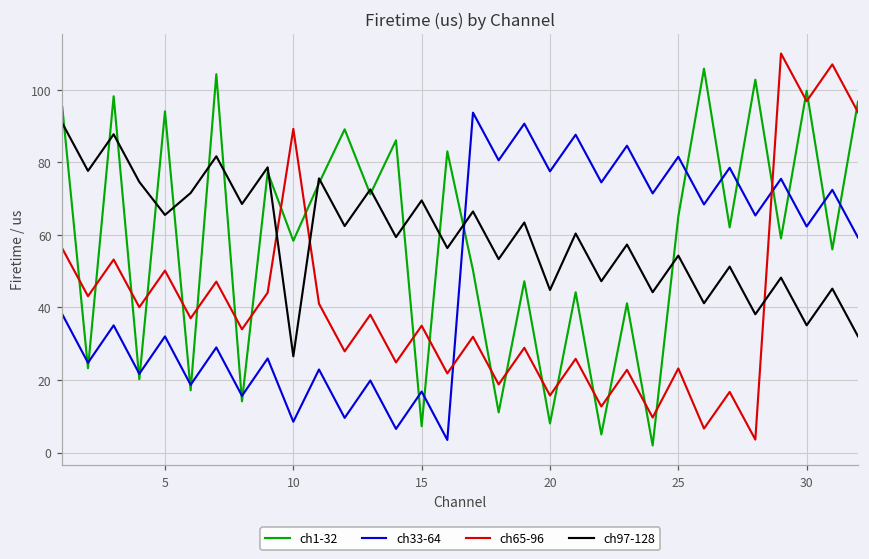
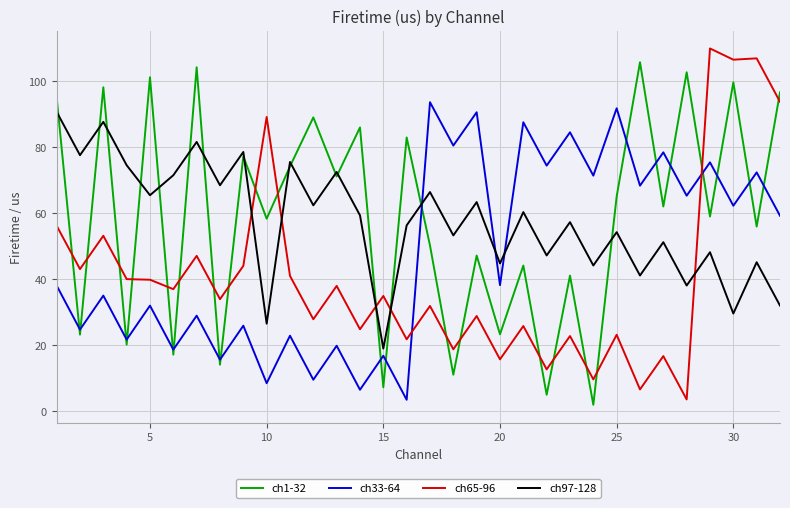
  {
    "ch1-32": {
-     "5": 94,
+     "5": 101,
      "10": 58,
      "15": 7,
-     "20": 8,
+     "20": 23,
      "25": 65,
      "30": 100
    },
    "ch33-64": {
      "5": 32,
      "10": 9,
      "15": 17,
-     "20": 78,
-     "25": 82,
+     "20": 38,
+     "25": 92,
      "30": 62
    },
    "ch65-96": {
-     "5": 50,
+     "5": 40,
      "10": 89,
      "15": 35,
      "20": 16,
      "25": 23,
-     "30": 97
+     "30": 107
    },
    "ch97-128": {
      "5": 66,
      "10": 27,
-     "15": 70,
+     "15": 19,
      "20": 45,
      "25": 54,
-     "30": 35
+     "30": 30
    }
  }
